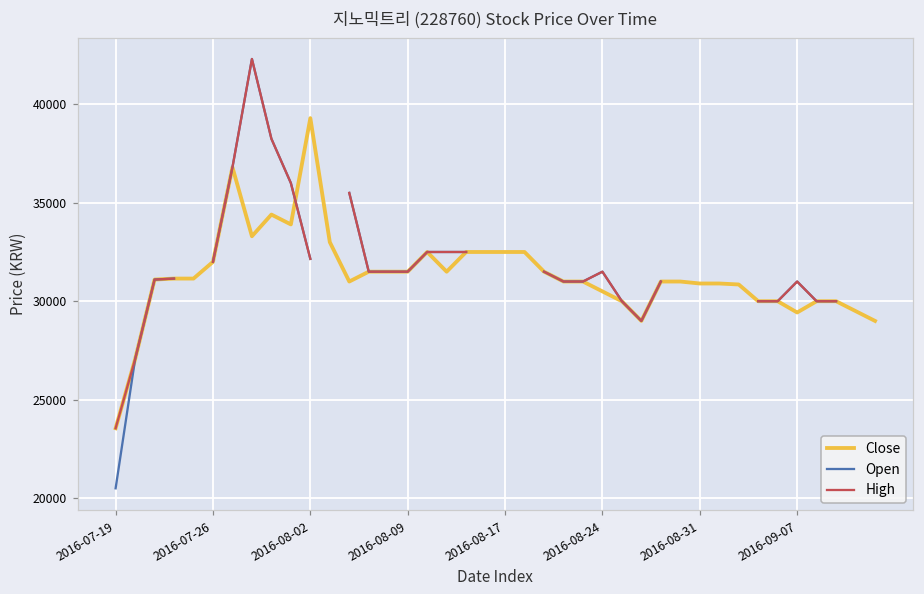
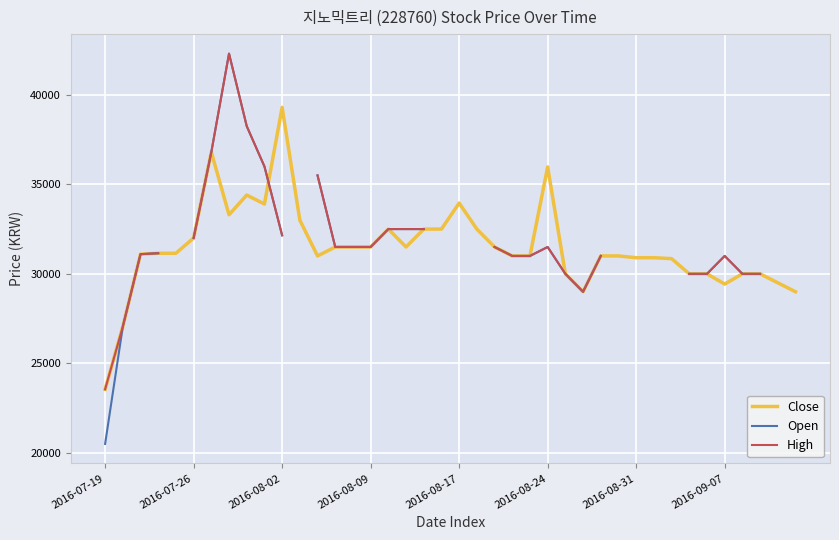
  {
    "Close": {
      "2016-08-02": 39300,
-     "2016-08-17": 32500,
-     "2016-08-24": 30500,
+     "2016-08-17": 34000,
+     "2016-08-24": 36000,
      "2016-09-07": 29400
    },
    "Open": {
      "2016-07-19": 20500,
      "2016-08-31": 30500
    }
  }
